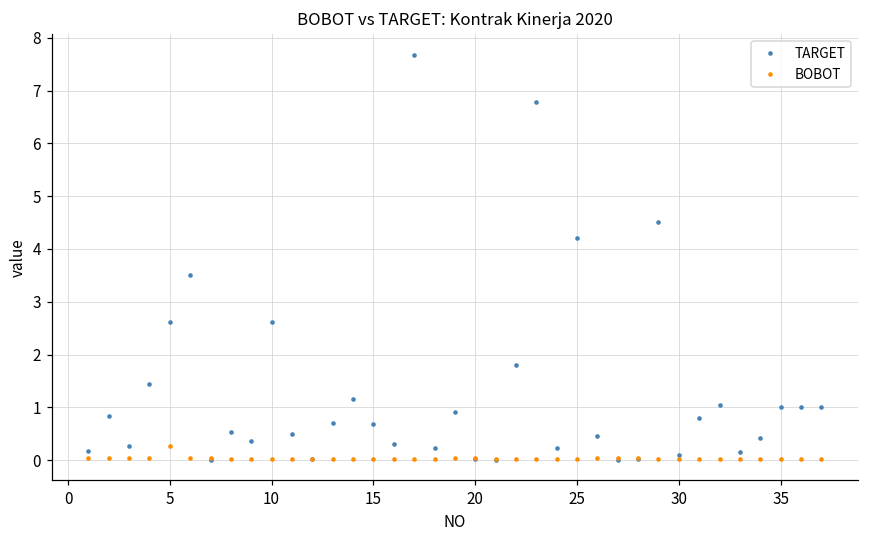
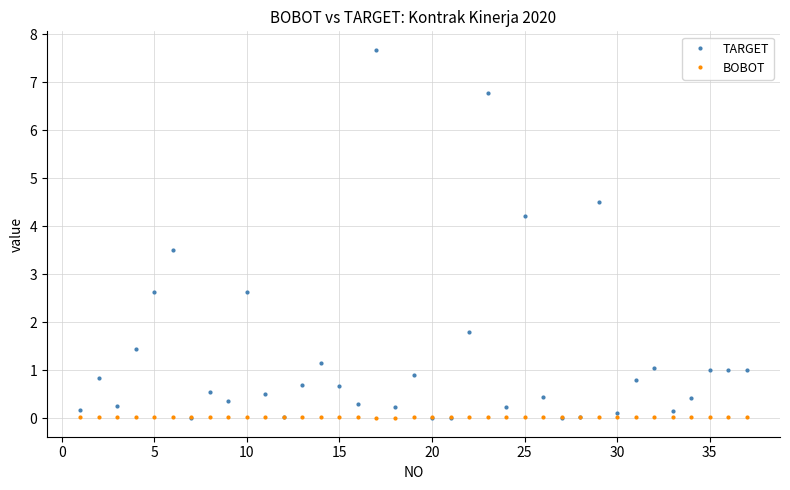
  {
    "TARGET": {
      "5": 2.6,
      "10": 2.6,
      "15": 0.7,
      "25": 4.2,
      "30": 0.1,
      "35": 1.0
    },
    "BOBOT": {
-     "5": 0.3,
+     "5": 0.0,
      "10": 0.0,
      "15": 0.0,
      "25": 0.0,
      "30": 0.0,
      "35": 0.0
    }
  }
